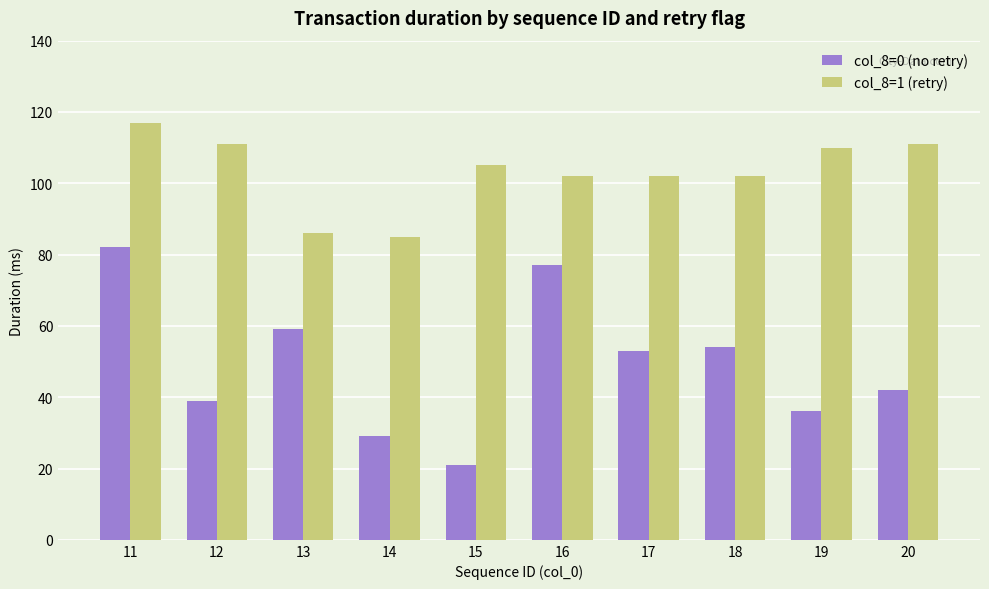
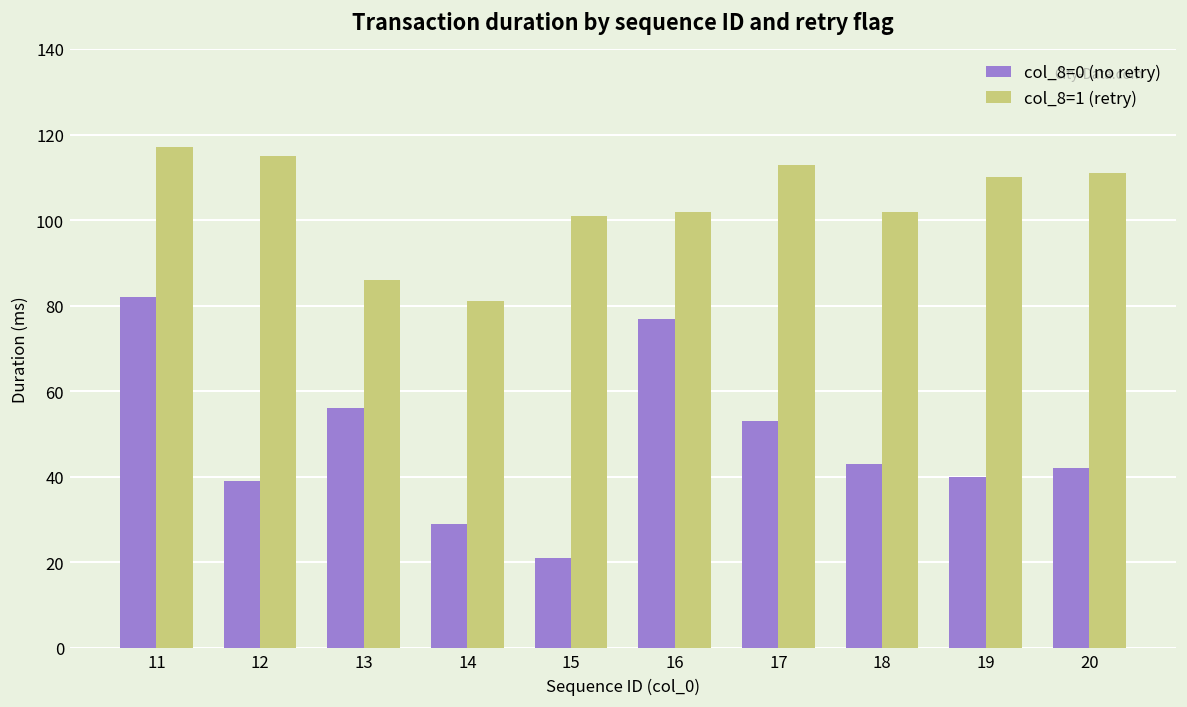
  {
    "col_8=0 (no retry)": {
      "11": 82,
      "12": 39,
-     "13": 59,
+     "13": 56,
      "14": 29,
      "15": 21,
      "16": 77,
      "17": 53,
-     "18": 54,
-     "19": 36,
+     "18": 43,
+     "19": 40,
      "20": 42
    },
    "col_8=1 (retry)": {
      "11": 117,
-     "12": 111,
+     "12": 115,
      "13": 86,
-     "14": 85,
-     "15": 105,
+     "14": 81,
+     "15": 101,
      "16": 102,
-     "17": 102,
+     "17": 113,
      "18": 102,
      "19": 110,
      "20": 111
    }
  }
